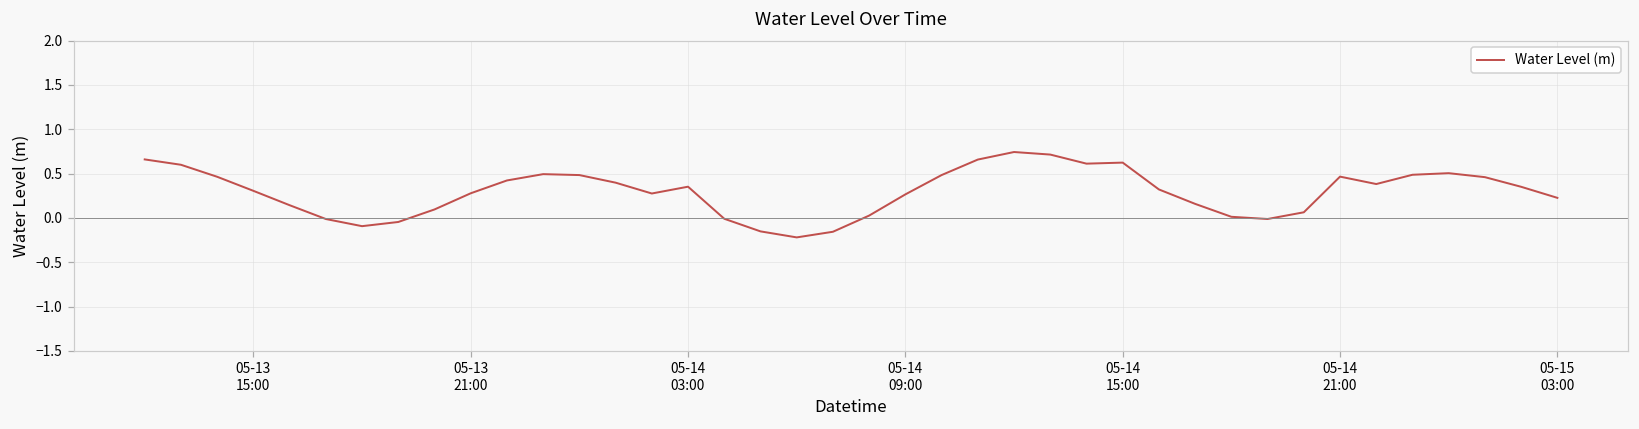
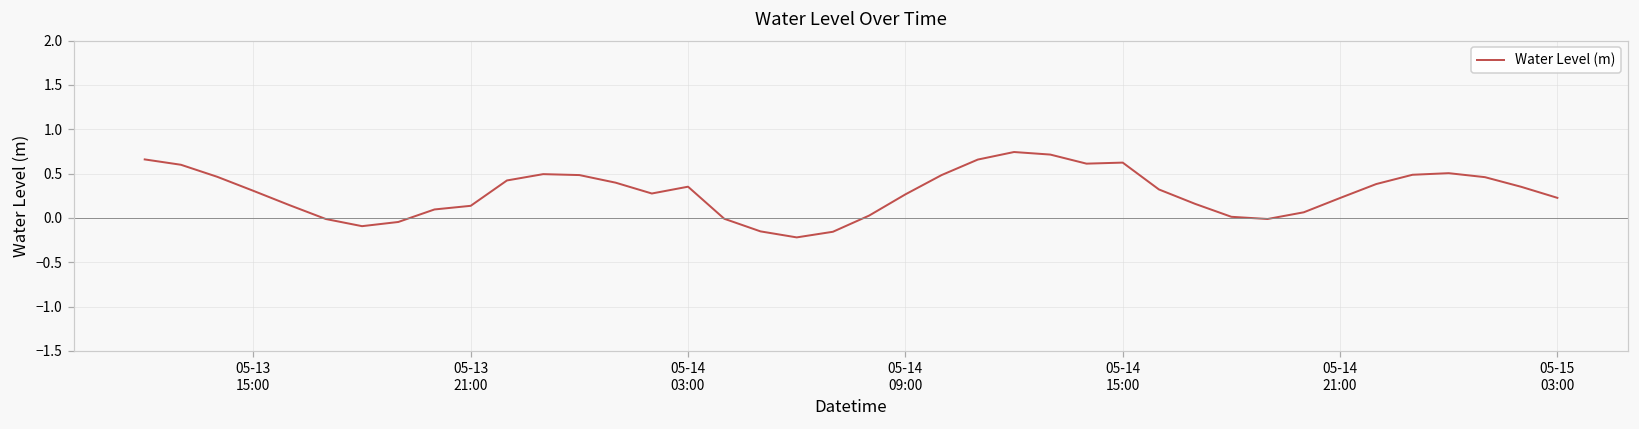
  {
    "05-13 15:00": 0.3,
-   "05-13 21:00": 0.3,
+   "05-13 21:00": 0.1,
    "05-14 03:00": 0.4,
    "05-14 09:00": 0.3,
    "05-14 15:00": 0.6,
-   "05-14 21:00": 0.5,
+   "05-14 21:00": 0.2,
    "05-15 03:00": 0.2
  }
